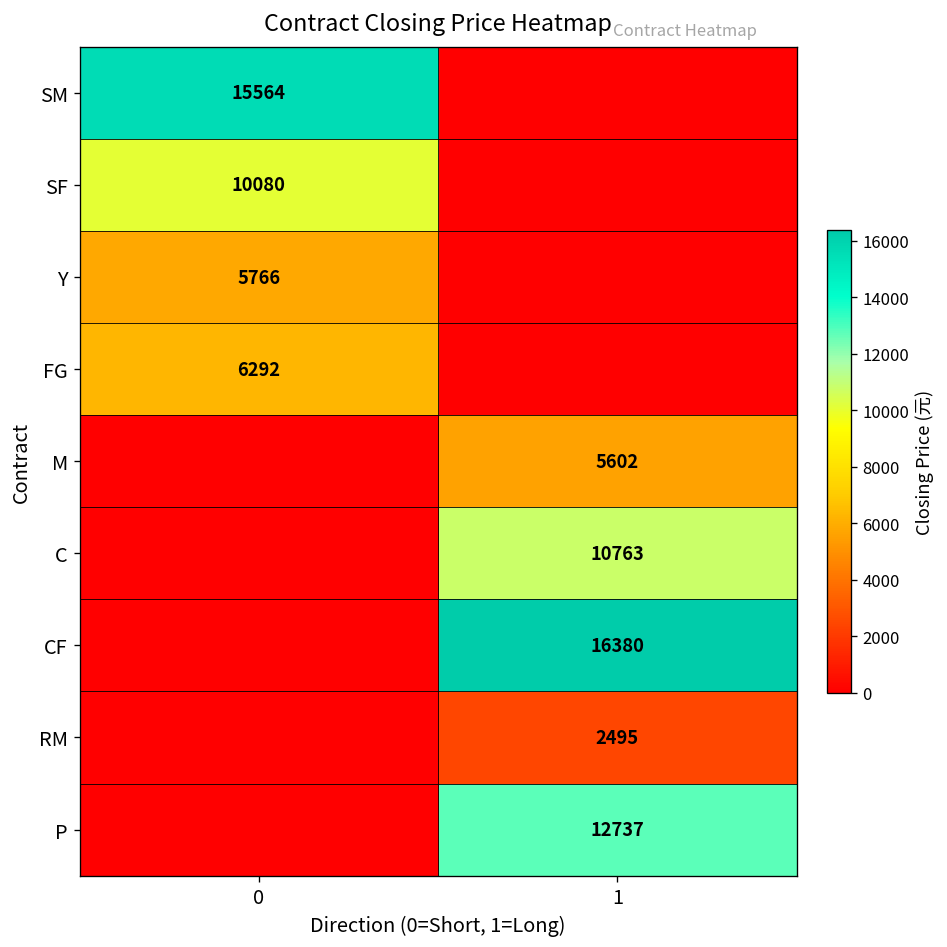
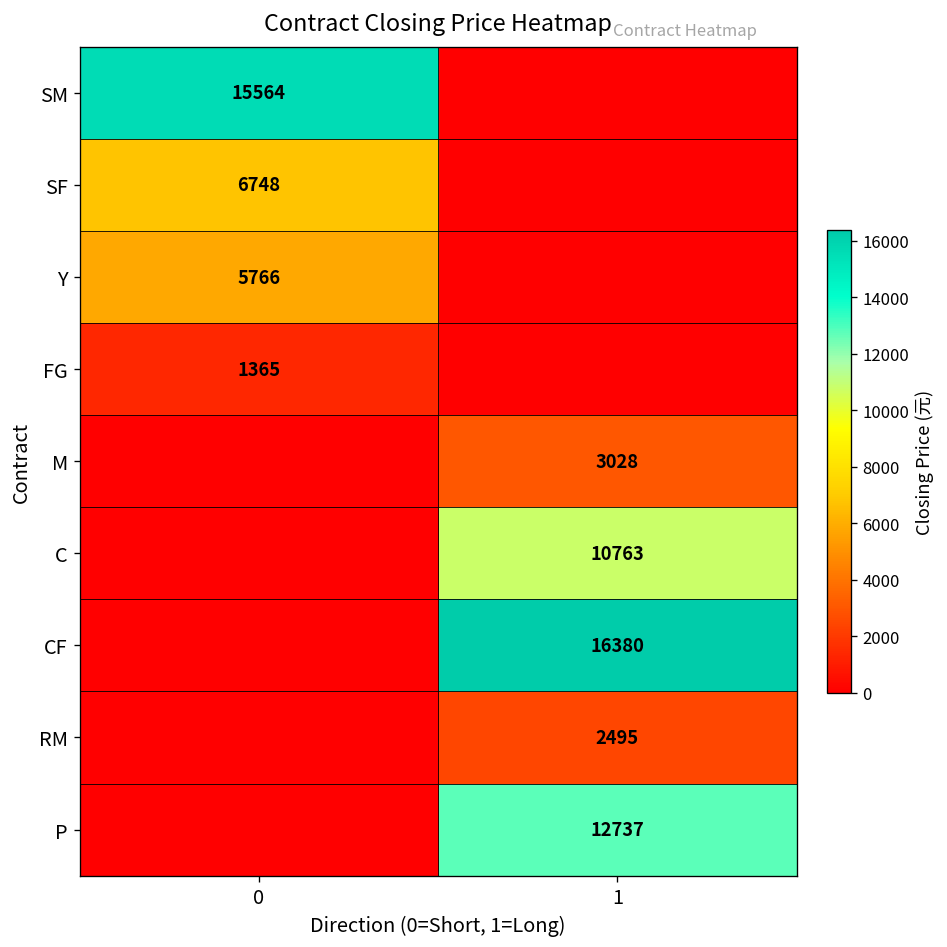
  {
    "SM": {
      "0": 15564
    },
    "SF": {
-     "0": 10080
+     "0": 6748
    },
    "Y": {
      "0": 5766
    },
    "FG": {
-     "0": 6292
+     "0": 1365
    },
    "M": {
-     "1": 5602
+     "1": 3028
    },
    "C": {
      "1": 10763
    },
    "CF": {
      "1": 16380
    },
    "RM": {
      "1": 2495
    },
    "P": {
      "1": 12737
    }
  }
